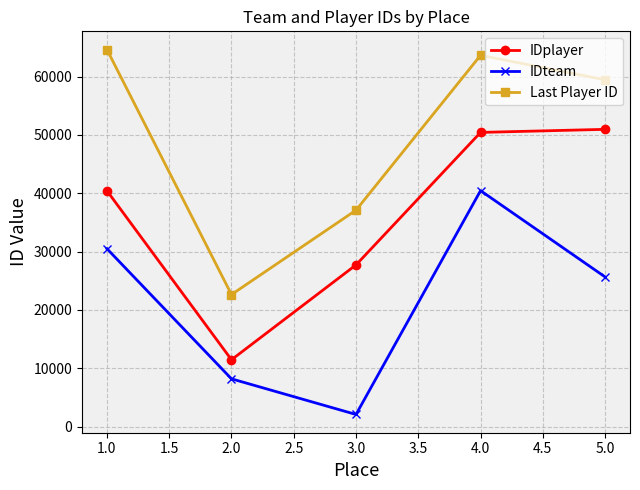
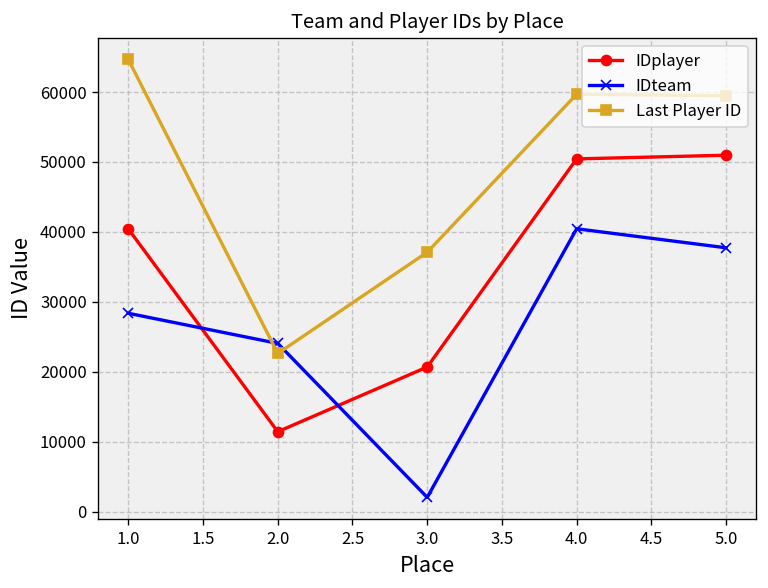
  {
    "IDplayer": {
      "1.0": 40000,
      "2.0": 11000,
-     "3.0": 28000,
+     "3.0": 21000,
      "4.0": 50000,
      "5.0": 51000
    },
    "IDteam": {
-     "1.0": 30000,
-     "2.0": 8000,
+     "1.0": 28000,
+     "2.0": 24000,
      "3.0": 2000,
      "4.0": 40000,
-     "5.0": 26000
+     "5.0": 38000
    },
    "Last Player ID": {
      "1.0": 65000,
      "2.0": 23000,
      "3.0": 37000,
-     "4.0": 64000
+     "4.0": 60000
    }
  }
